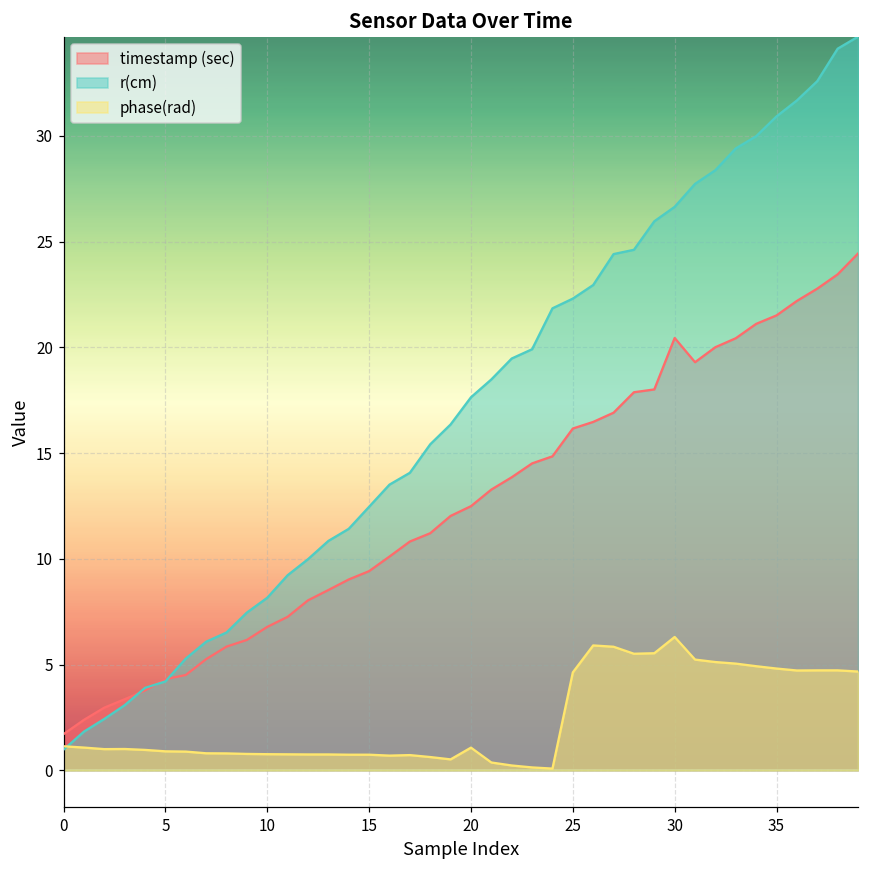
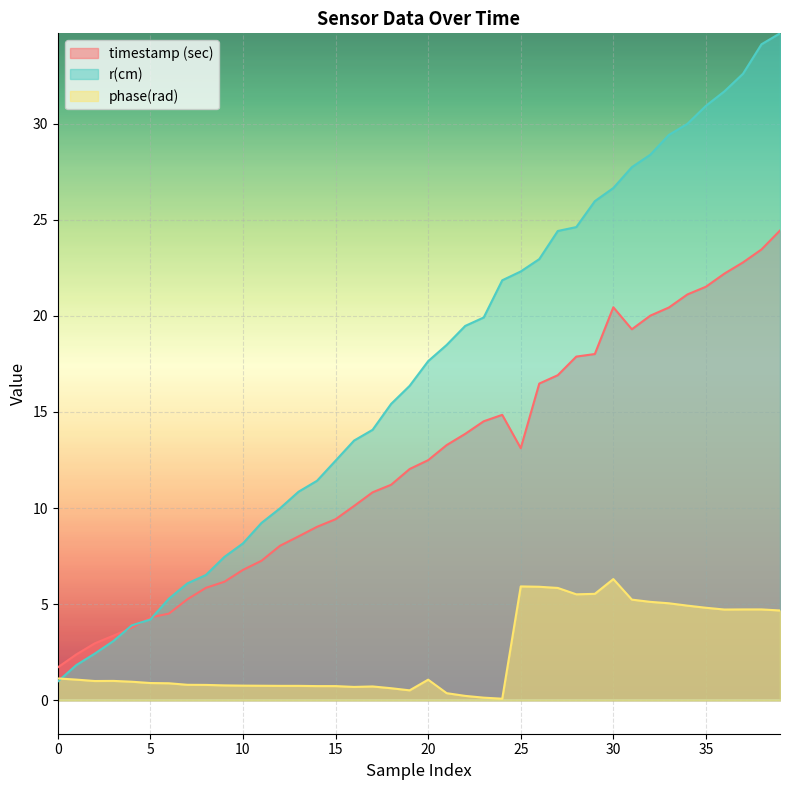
  {
    "timestamp (sec)": {
      "0": 1.7,
      "10": 6.8,
      "15": 9.4,
      "20": 12.5,
-     "25": 16.2,
+     "25": 13.1,
      "30": 20.4,
      "35": 21.5
    },
    "r(cm)": {
      "0": 1.0,
      "10": 8.2,
      "15": 12.5,
      "20": 17.6,
      "25": 22.3,
      "30": 26.6,
      "35": 30.9
    },
    "phase(rad)": {
      "0": 1.1,
      "5": 0.9,
      "10": 0.8,
      "15": 0.7,
      "20": 1.1,
-     "25": 4.6,
+     "25": 5.9,
      "30": 6.3,
      "35": 4.8
    }
  }
